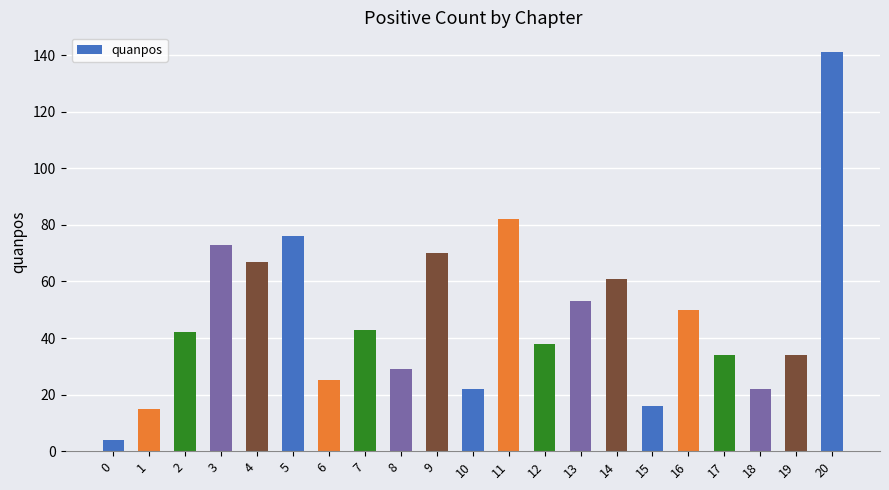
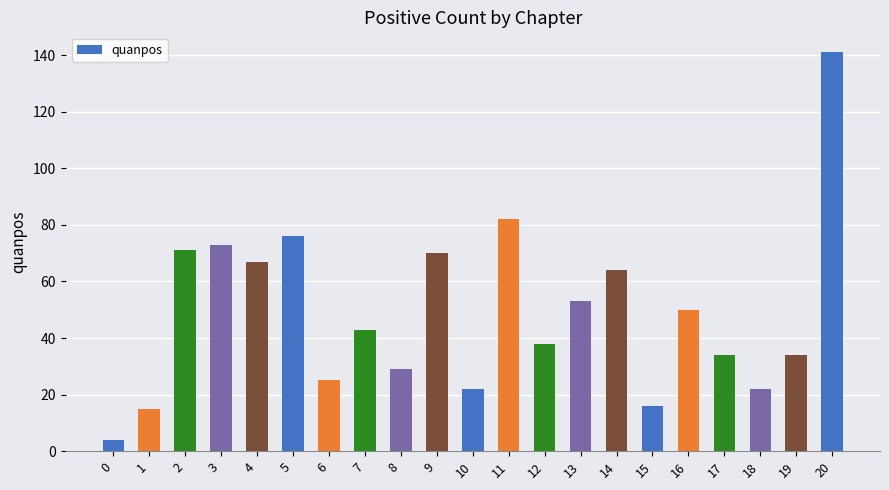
  {
    "0": 4,
    "1": 15,
-   "2": 42,
+   "2": 71,
    "3": 73,
    "4": 67,
    "5": 76,
    "6": 25,
    "7": 43,
    "8": 29,
    "9": 70,
    "10": 22,
    "11": 82,
    "12": 38,
    "13": 53,
-   "14": 61,
+   "14": 64,
    "15": 16,
    "16": 50,
    "17": 34,
    "18": 22,
    "19": 34,
    "20": 141
  }
